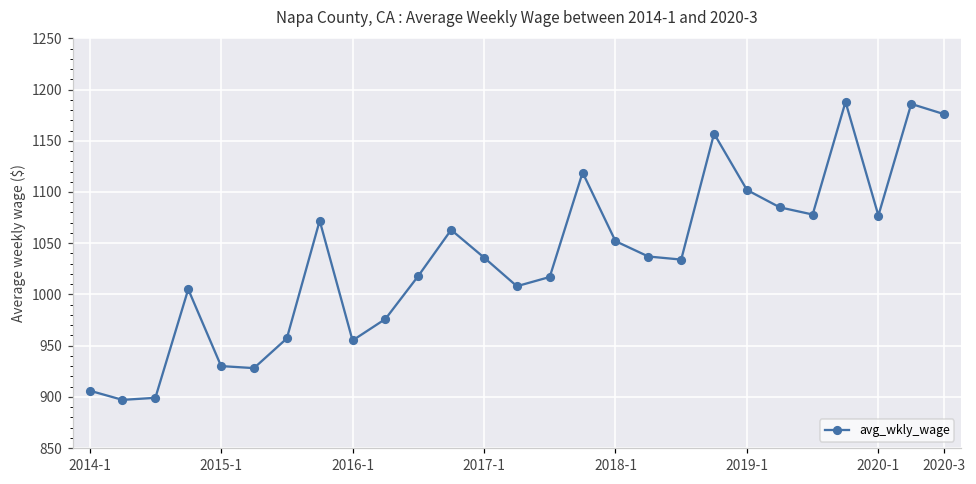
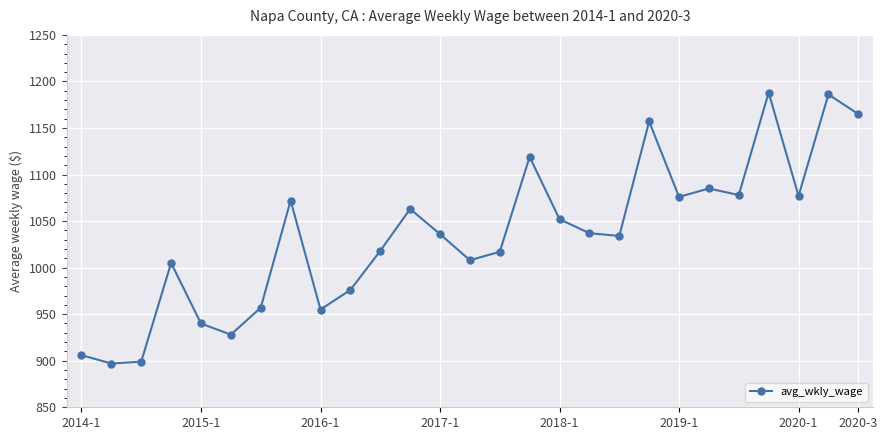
  {
    "2014-1": 910,
-   "2015-1": 930,
+   "2015-1": 940,
    "2016-1": 960,
    "2017-1": 1040,
    "2018-1": 1050,
-   "2019-1": 1100,
+   "2019-1": 1080,
    "2020-1": 1080,
-   "2020-3": 1180
+   "2020-3": 1170
  }
